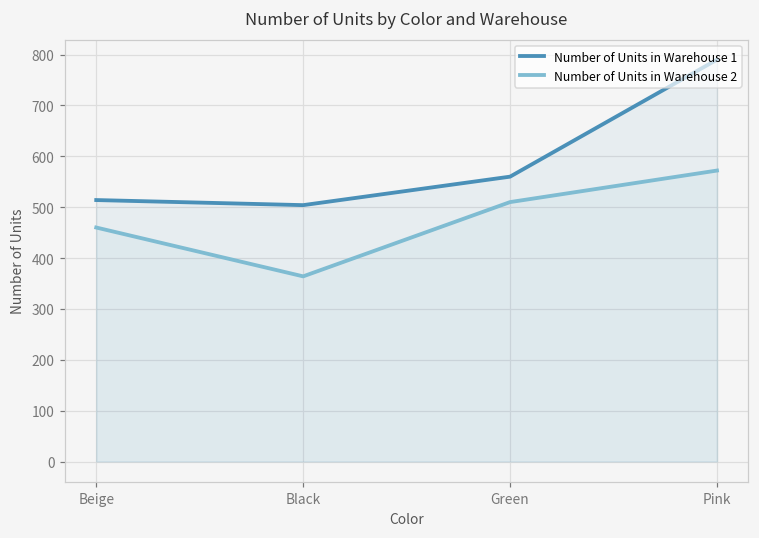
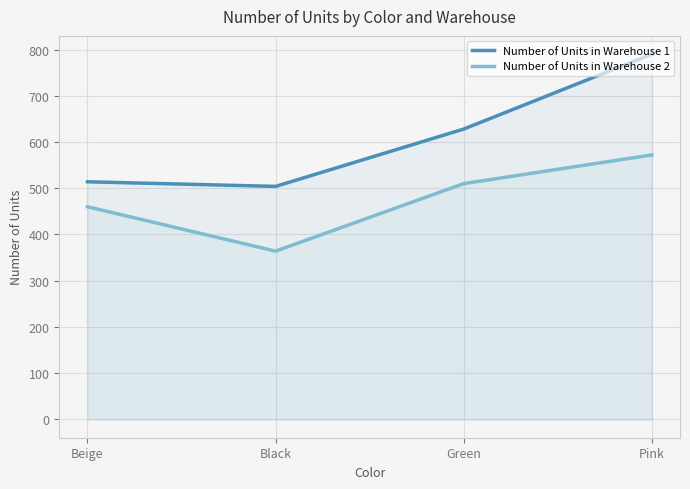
  {
    "Number of Units in Warehouse 1": {
      "Beige": 510,
      "Black": 500,
-     "Green": 560
+     "Green": 630
    },
    "Number of Units in Warehouse 2": {
      "Beige": 460,
      "Black": 360,
      "Green": 510,
      "Pink": 570
    }
  }
